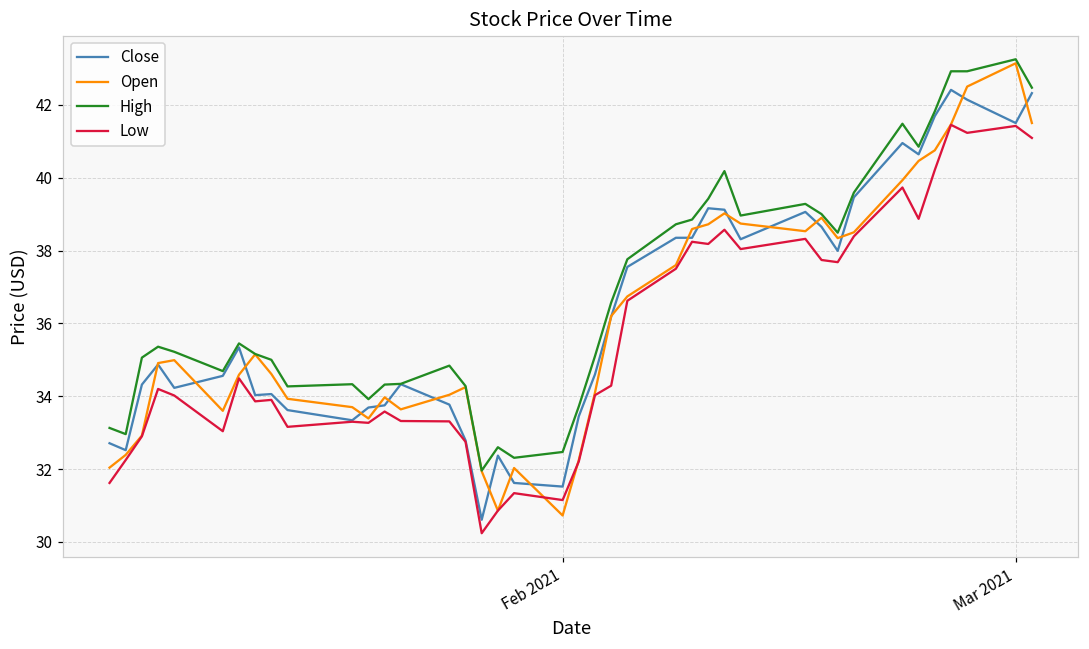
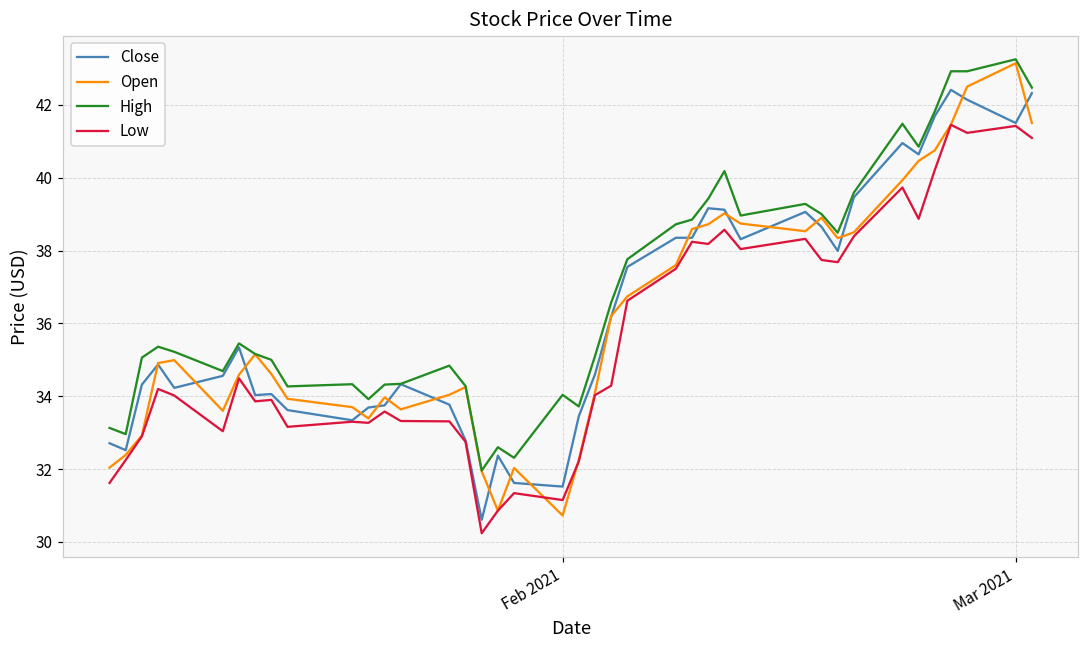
  {
    "Close": {
      "Feb 2021": 31.5,
      "Mar 2021": 41.5
    },
    "Open": {
      "Feb 2021": 30.7,
      "Mar 2021": 43.1
    },
    "High": {
-     "Feb 2021": 32.5,
+     "Feb 2021": 34.0,
      "Mar 2021": 43.3
    },
    "Low": {
      "Feb 2021": 31.2,
      "Mar 2021": 41.4
    }
  }
